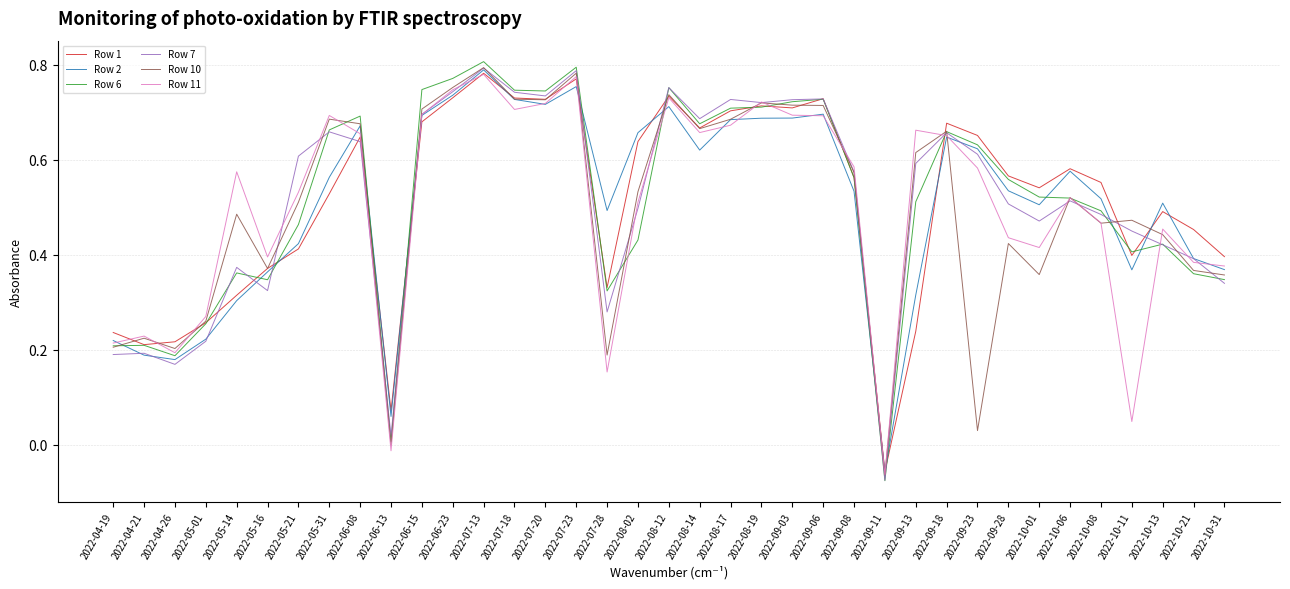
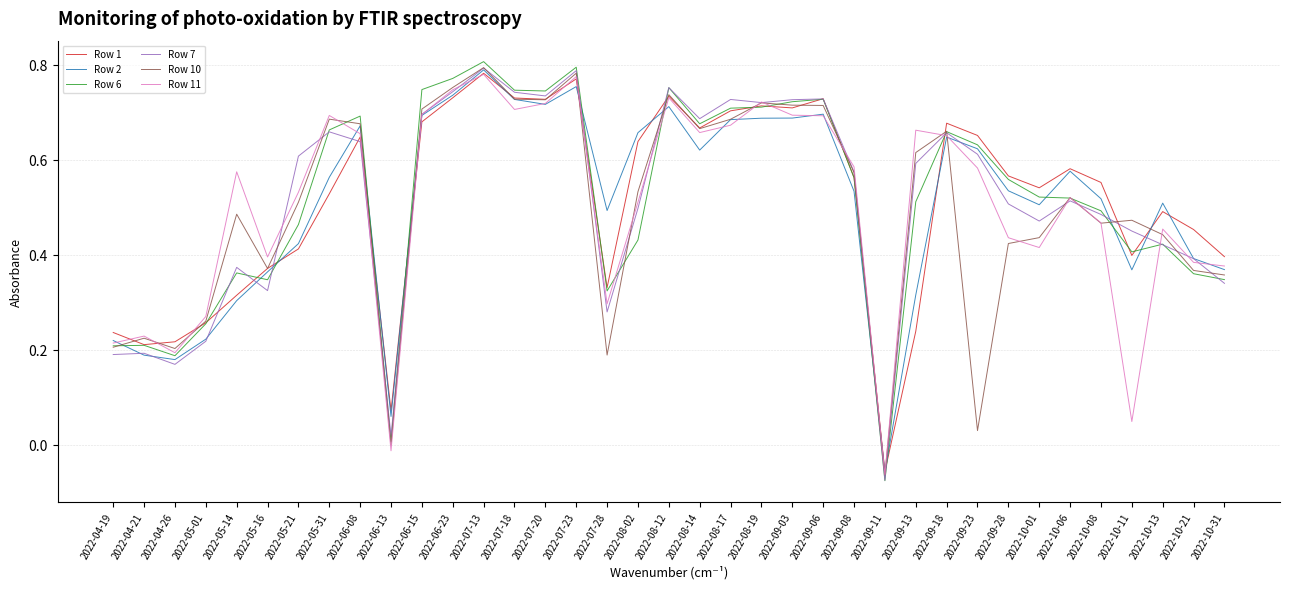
  {
    "Row 1": {
      "2022-04-19": 0.24,
      "2022-04-26": 0.22,
      "2022-05-14": 0.31,
      "2022-05-21": 0.41,
      "2022-05-31": 0.53,
      "2022-06-08": 0.65,
      "2022-06-13": 0.07,
      "2022-06-15": 0.68,
      "2022-06-23": 0.73,
      "2022-07-28": 0.33,
      "2022-08-02": 0.64,
      "2022-08-17": 0.70,
      "2022-09-03": 0.71,
      "2022-09-13": 0.24,
      "2022-09-18": 0.68,
      "2022-09-23": 0.65,
      "2022-09-28": 0.57,
      "2022-10-01": 0.54,
      "2022-10-08": 0.55,
      "2022-10-11": 0.40,
      "2022-10-13": 0.49,
      "2022-10-21": 0.45,
      "2022-10-31": 0.40
    },
    "Row 2": {
      "2022-04-19": 0.22,
      "2022-04-26": 0.18,
      "2022-05-14": 0.30,
      "2022-05-16": 0.36,
      "2022-05-21": 0.42,
      "2022-05-31": 0.56,
      "2022-06-13": 0.06,
      "2022-06-23": 0.74,
      "2022-07-23": 0.75,
      "2022-07-28": 0.49,
      "2022-08-02": 0.66,
      "2022-08-12": 0.71,
      "2022-08-14": 0.62,
      "2022-08-19": 0.69,
      "2022-09-03": 0.69,
      "2022-09-08": 0.53,
      "2022-09-13": 0.32,
      "2022-09-23": 0.62,
      "2022-09-28": 0.53,
      "2022-10-01": 0.51,
      "2022-10-08": 0.52,
      "2022-10-11": 0.37,
      "2022-10-13": 0.51,
      "2022-10-31": 0.37
    },
    "Row 6": {
      "2022-04-26": 0.19,
      "2022-05-14": 0.36,
      "2022-05-16": 0.35,
      "2022-05-21": 0.46,
      "2022-06-08": 0.69,
      "2022-06-13": 0.01,
      "2022-06-15": 0.75,
      "2022-06-23": 0.77,
      "2022-07-13": 0.81,
      "2022-07-20": 0.74,
      "2022-07-23": 0.79,
      "2022-07-28": 0.32,
      "2022-08-02": 0.43,
      "2022-08-14": 0.68,
      "2022-08-17": 0.71,
      "2022-09-13": 0.51,
      "2022-09-23": 0.63,
      "2022-09-28": 0.56,
      "2022-10-01": 0.52,
      "2022-10-08": 0.49,
      "2022-10-11": 0.41,
      "2022-10-21": 0.36,
      "2022-10-31": 0.35
    },
    "Row 7": {
      "2022-04-19": 0.19,
      "2022-04-26": 0.17,
      "2022-05-14": 0.37,
      "2022-05-16": 0.32,
      "2022-05-21": 0.61,
      "2022-06-08": 0.64,
      "2022-06-13": 0.02,
      "2022-07-20": 0.73,
      "2022-07-23": 0.79,
      "2022-07-28": 0.28,
      "2022-08-02": 0.50,
      "2022-08-14": 0.69,
      "2022-08-17": 0.73,
      "2022-09-13": 0.59,
      "2022-09-23": 0.61,
      "2022-09-28": 0.51,
      "2022-10-01": 0.47,
      "2022-10-06": 0.51,
      "2022-10-08": 0.48,
      "2022-10-11": 0.45,
      "2022-10-31": 0.34
    },
    "Row 10": {
      "2022-04-26": 0.20,
      "2022-05-14": 0.49,
      "2022-05-21": 0.51,
      "2022-05-31": 0.69,
      "2022-06-13": 0.00,
      "2022-06-15": 0.71,
      "2022-07-23": 0.78,
      "2022-07-28": 0.19,
      "2022-08-02": 0.53,
      "2022-09-03": 0.71,
      "2022-09-06": 0.71,
      "2022-09-13": 0.62,
      "2022-09-23": 0.03,
      "2022-09-28": 0.42,
-     "2022-10-01": 0.36,
+     "2022-10-01": 0.44,
      "2022-10-11": 0.47,
      "2022-10-13": 0.44,
      "2022-10-21": 0.37,
      "2022-10-31": 0.36
    },
    "Row 11": {
      "2022-04-19": 0.21,
      "2022-04-26": 0.19,
      "2022-05-01": 0.27,
      "2022-05-14": 0.57,
      "2022-05-16": 0.40,
      "2022-05-21": 0.53,
      "2022-05-31": 0.69,
      "2022-06-08": 0.65,
      "2022-06-13": -0.01,
      "2022-07-18": 0.71,
-     "2022-07-28": 0.15,
+     "2022-07-28": 0.30,
      "2022-08-02": 0.51,
      "2022-08-14": 0.66,
      "2022-08-17": 0.67,
      "2022-09-03": 0.69,
      "2022-09-08": 0.58,
      "2022-09-13": 0.66,
      "2022-09-23": 0.58,
      "2022-09-28": 0.44,
      "2022-10-01": 0.42,
      "2022-10-11": 0.05,
      "2022-10-13": 0.45,
      "2022-10-21": 0.38,
      "2022-10-31": 0.38
    }
  }
